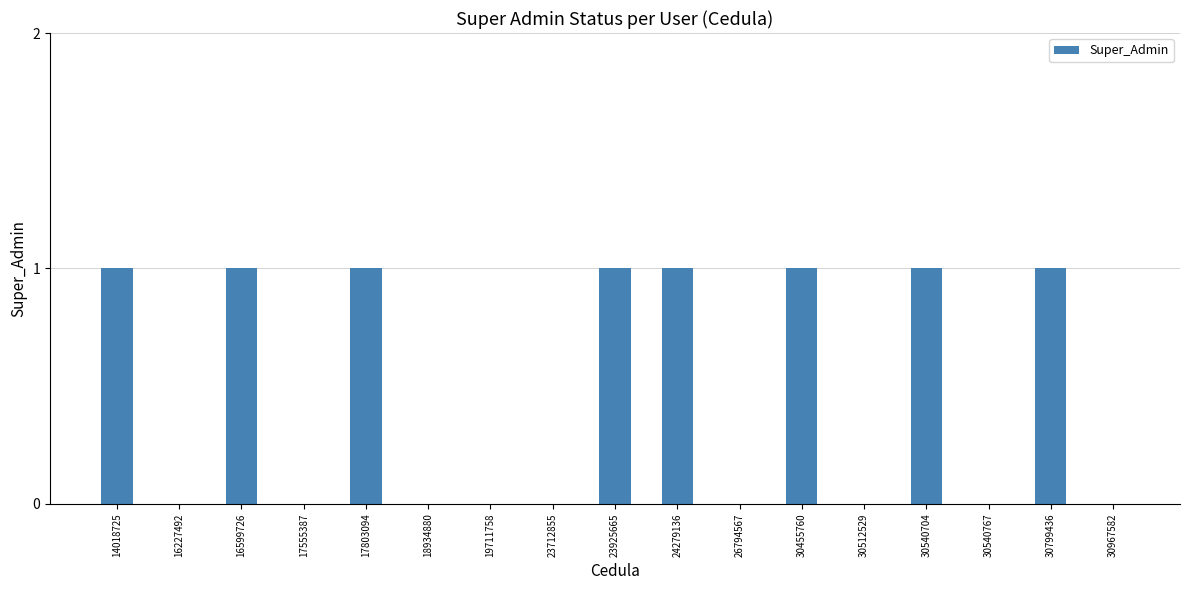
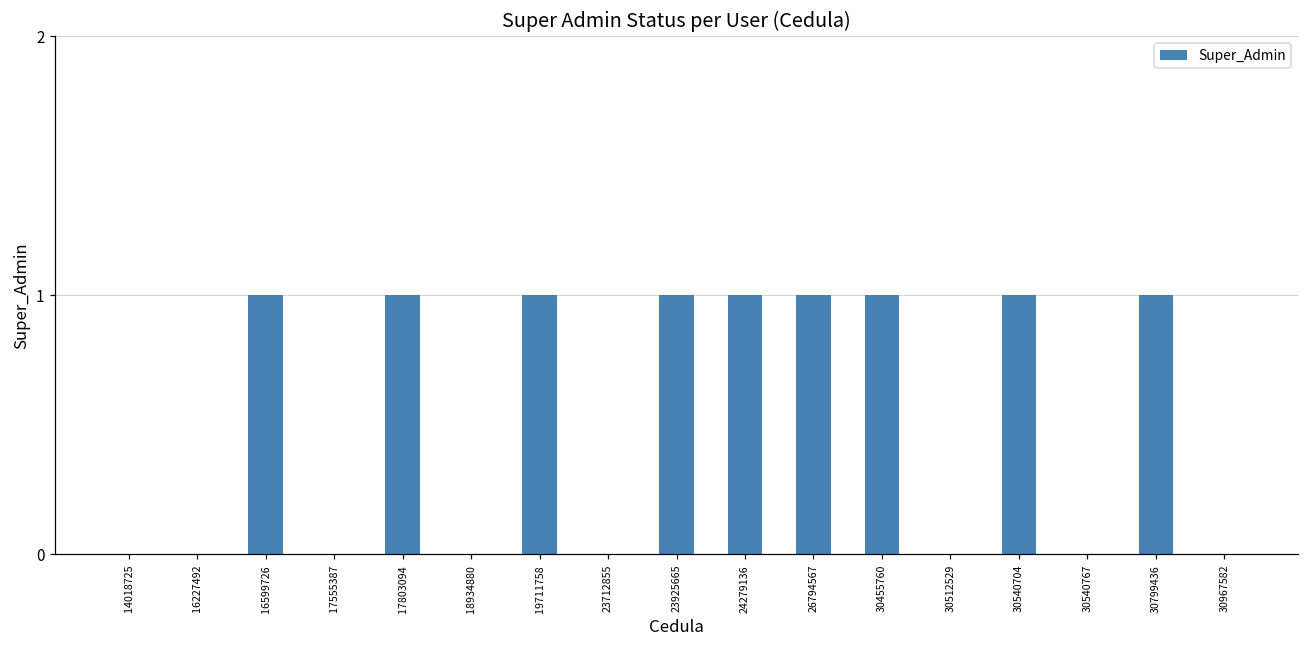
  {
-   "14018725": 1,
+   "14018725": 0,
    "16227492": 0,
    "16599726": 1,
    "17555387": 0,
    "17803094": 1,
    "18934880": 0,
-   "19711758": 0,
+   "19711758": 1,
    "23712855": 0,
    "23925665": 1,
    "24279136": 1,
-   "26794567": 0,
+   "26794567": 1,
    "30455760": 1,
    "30512529": 0,
    "30540704": 1,
    "30540767": 0,
    "30799436": 1,
    "30967582": 0
  }
